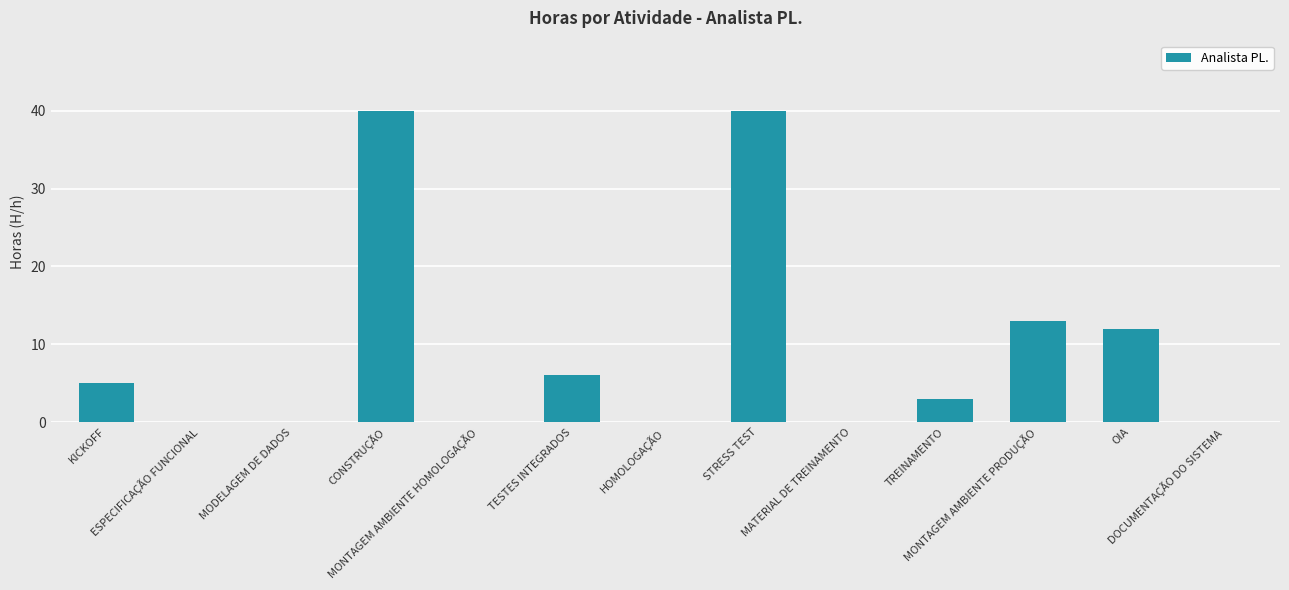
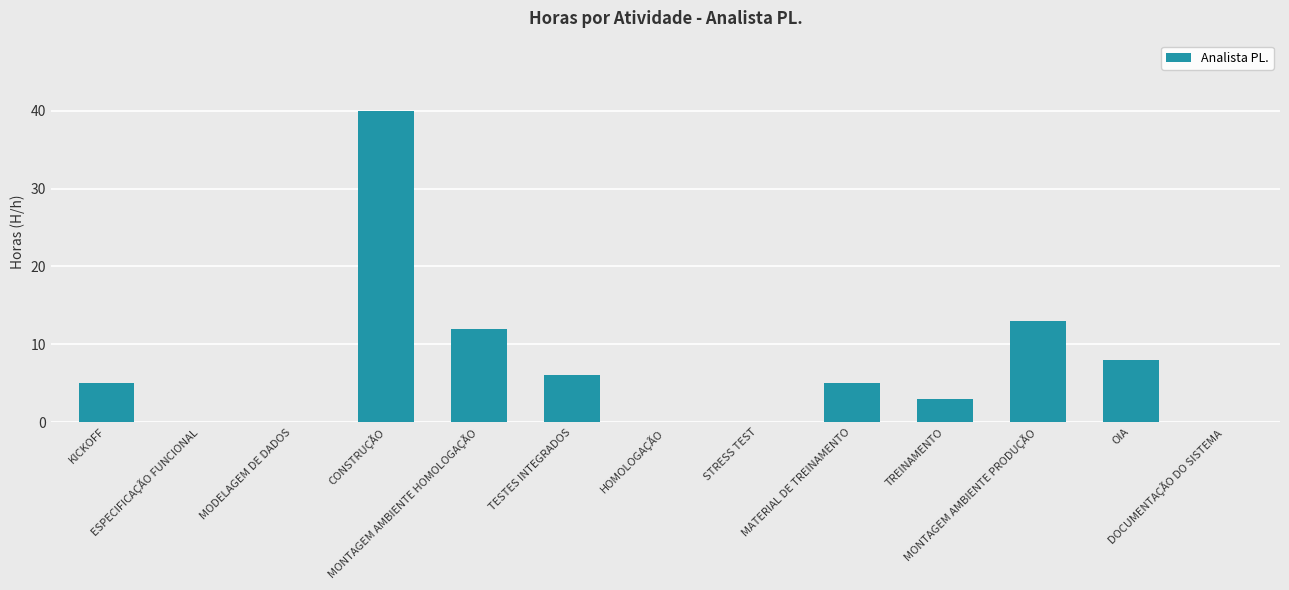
  {
    "KICKOFF": 5,
    "ESPECIFICAÇÃO FUNCIONAL": 0,
    "MODELAGEM DE DADOS": 0,
    "CONSTRUÇÃO": 40,
-   "MONTAGEM AMBIENTE HOMOLOGAÇÃO": 0,
+   "MONTAGEM AMBIENTE HOMOLOGAÇÃO": 12,
    "TESTES INTEGRADOS": 6,
    "HOMOLOGAÇÃO": 0,
-   "STRESS TEST": 40,
-   "MATERIAL DE TREINAMENTO": 0,
+   "STRESS TEST": 0,
+   "MATERIAL DE TREINAMENTO": 5,
    "TREINAMENTO": 3,
    "MONTAGEM AMBIENTE PRODUÇÃO": 13,
-   "OIA": 12,
+   "OIA": 8,
    "DOCUMENTAÇÃO DO SISTEMA": 0
  }
